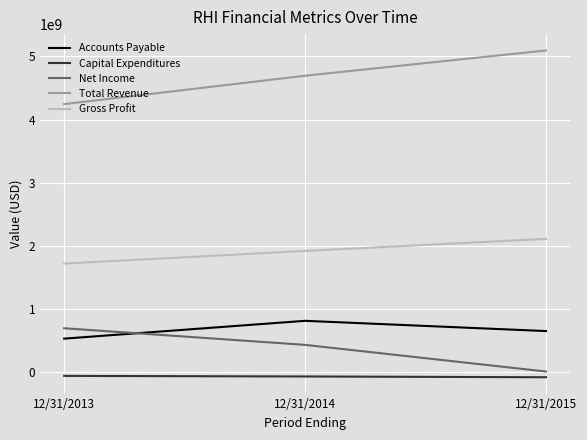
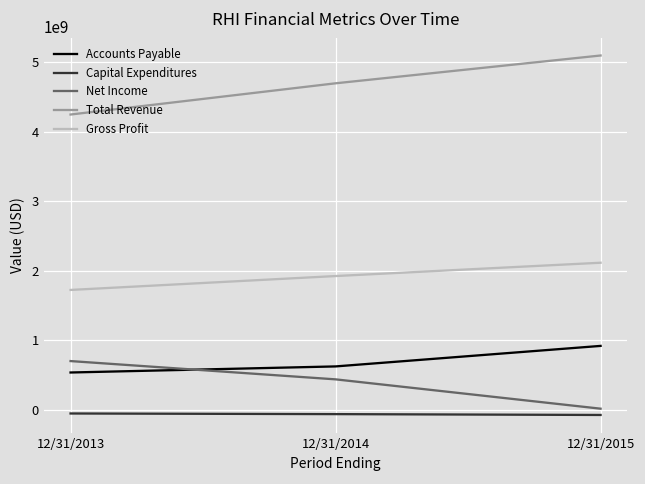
  {
    "Accounts Payable": {
      "12/31/2013": 500000000,
-     "12/31/2014": 800000000,
-     "12/31/2015": 700000000
+     "12/31/2014": 600000000,
+     "12/31/2015": 900000000
    },
    "Capital Expenditures": {
      "12/31/2013": -100000000,
      "12/31/2014": -100000000,
      "12/31/2015": -100000000
    },
    "Net Income": {
      "12/31/2013": 700000000,
      "12/31/2014": 400000000,
      "12/31/2015": 0
    }
  }
